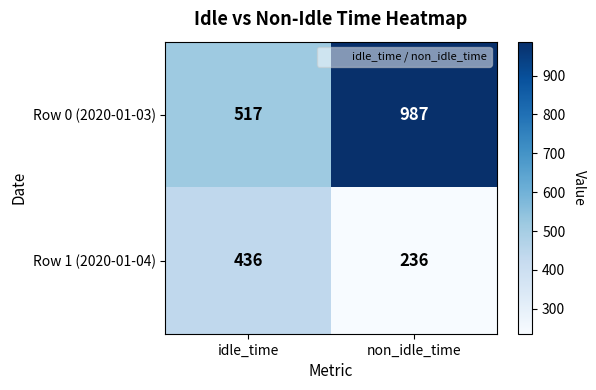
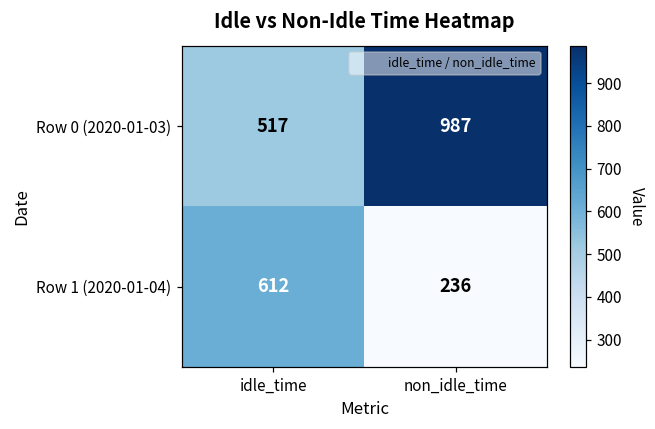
  {
    "Row 0 (2020-01-03)": {
      "idle_time": 517,
      "non_idle_time": 987
    },
    "Row 1 (2020-01-04)": {
-     "idle_time": 436,
+     "idle_time": 612,
      "non_idle_time": 236
    }
  }
